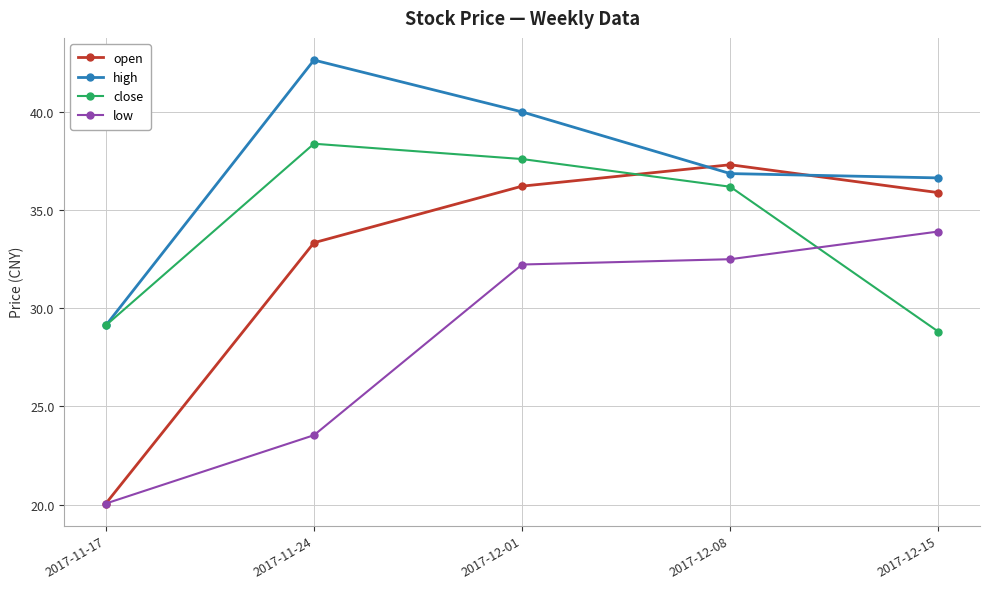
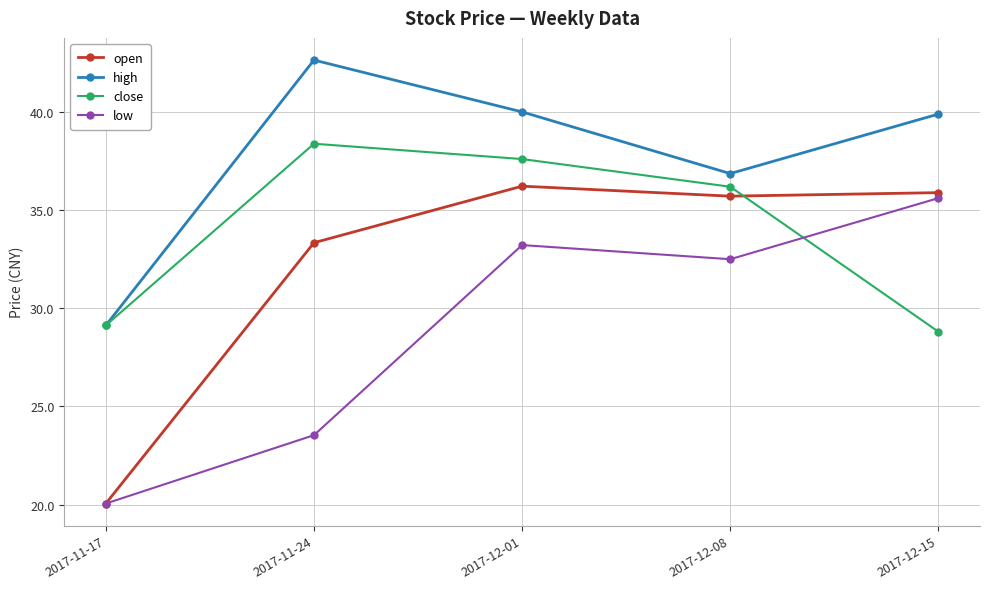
  {
    "open": {
      "2017-11-24": 33.3,
      "2017-12-01": 36.2,
-     "2017-12-08": 37.3,
+     "2017-12-08": 35.7,
      "2017-12-15": 35.9
    },
    "high": {
      "2017-11-24": 42.6,
      "2017-12-01": 40.0,
      "2017-12-08": 36.9,
-     "2017-12-15": 36.6
+     "2017-12-15": 39.9
    },
    "close": {
      "2017-11-24": 38.4,
      "2017-12-01": 37.6,
      "2017-12-08": 36.2,
      "2017-12-15": 28.8
    },
    "low": {
      "2017-11-24": 23.5,
-     "2017-12-01": 32.2,
+     "2017-12-01": 33.2,
      "2017-12-08": 32.5,
-     "2017-12-15": 33.9
+     "2017-12-15": 35.6
    }
  }
